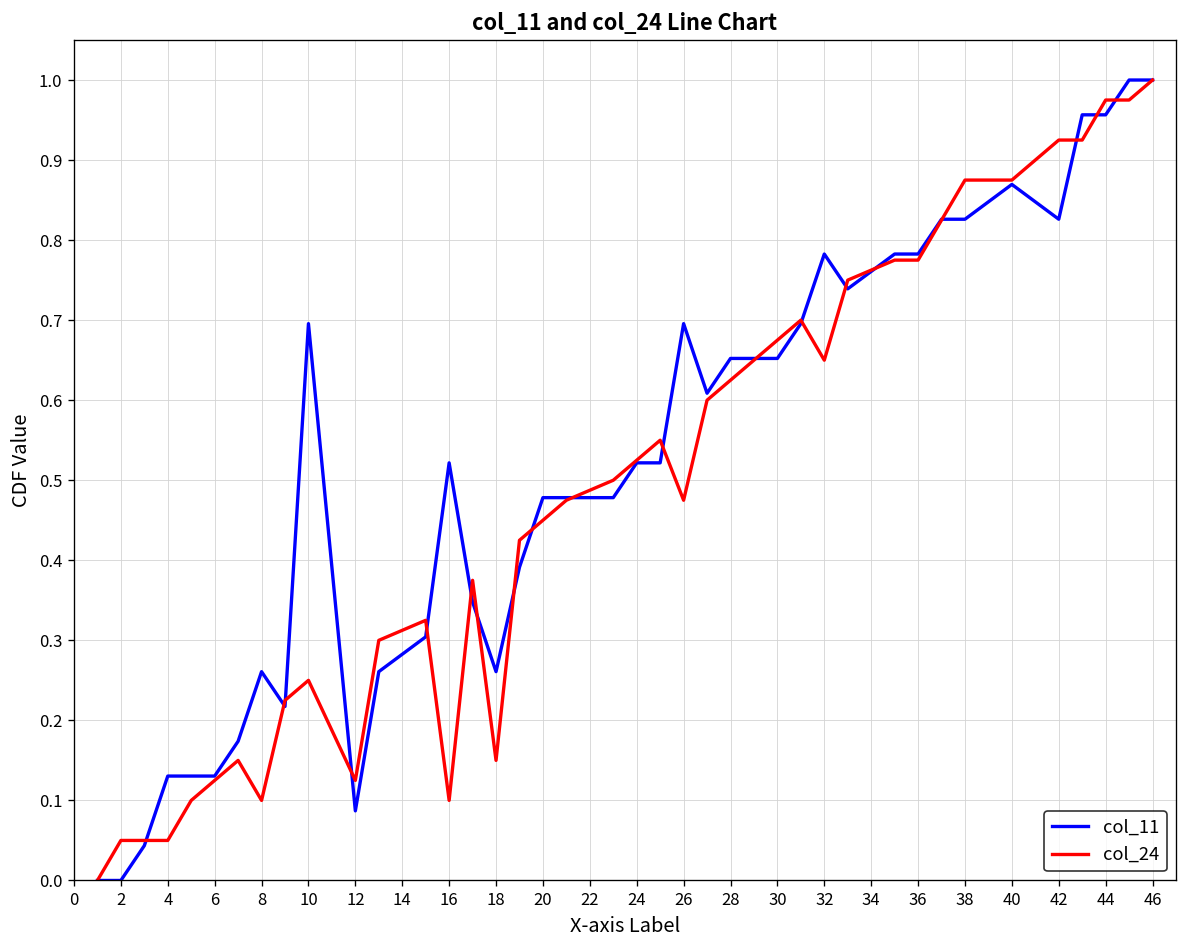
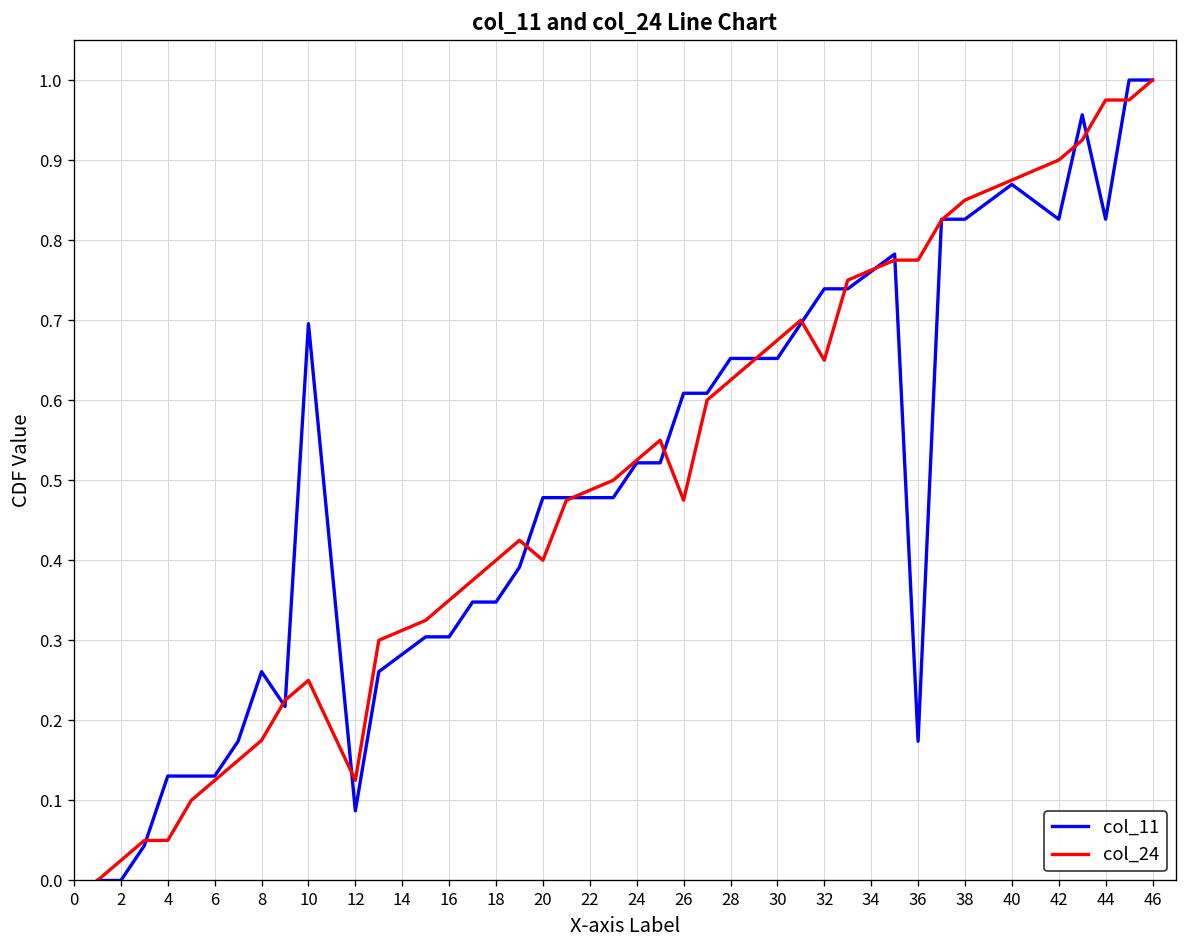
  {
    "col_11": {
      "2": 0.00,
      "4": 0.13,
      "6": 0.13,
      "8": 0.26,
      "10": 0.70,
      "12": 0.09,
-     "16": 0.52,
-     "18": 0.26,
+     "16": 0.30,
+     "18": 0.35,
      "20": 0.48,
-     "26": 0.70,
+     "26": 0.61,
      "28": 0.65,
      "30": 0.65,
-     "32": 0.78,
-     "36": 0.78,
+     "32": 0.74,
+     "36": 0.17,
      "38": 0.83,
      "40": 0.87,
      "42": 0.83,
-     "44": 0.96
+     "44": 0.83
    },
    "col_24": {
-     "2": 0.05,
+     "2": 0.03,
      "4": 0.05,
      "6": 0.13,
-     "8": 0.10,
+     "8": 0.18,
      "10": 0.25,
      "12": 0.13,
-     "16": 0.10,
-     "18": 0.15,
-     "20": 0.45,
+     "16": 0.35,
+     "18": 0.40,
+     "20": 0.40,
      "26": 0.48,
      "28": 0.63,
      "30": 0.68,
      "32": 0.65,
      "36": 0.78,
-     "38": 0.88,
+     "38": 0.85,
      "40": 0.88,
-     "42": 0.93,
+     "42": 0.90,
      "44": 0.98
    }
  }
